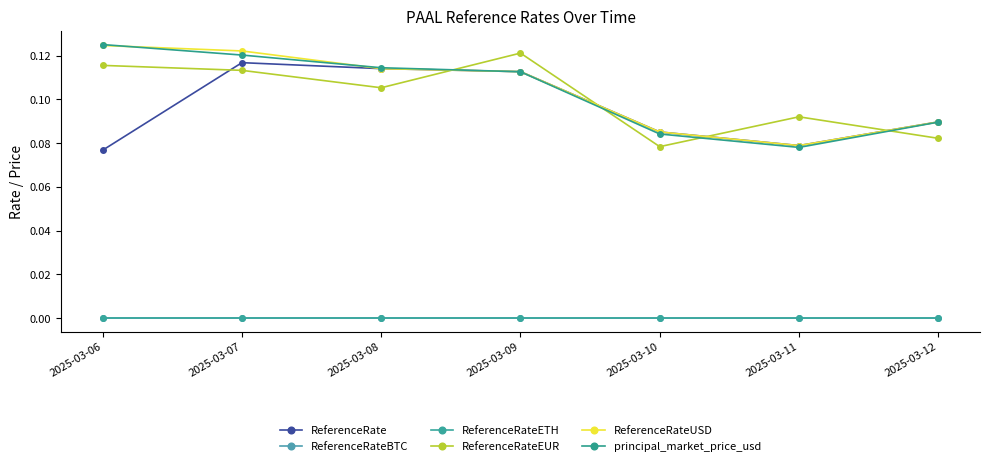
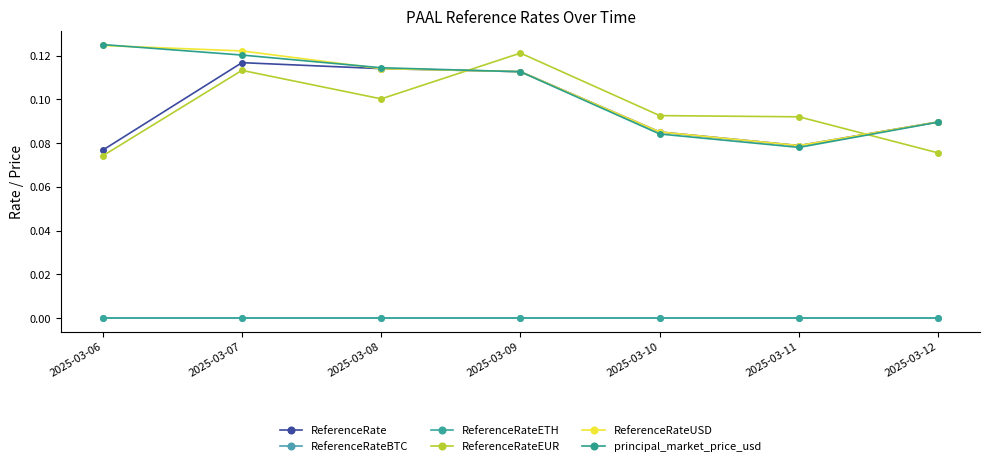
  {
    "ReferenceRate": {
      "2025-03-06": 0.077,
      "2025-03-07": 0.117
    },
    "ReferenceRateEUR": {
-     "2025-03-06": 0.115,
+     "2025-03-06": 0.074,
      "2025-03-07": 0.113,
-     "2025-03-08": 0.105,
+     "2025-03-08": 0.100,
      "2025-03-09": 0.121,
-     "2025-03-10": 0.078,
+     "2025-03-10": 0.093,
      "2025-03-11": 0.092,
-     "2025-03-12": 0.082
+     "2025-03-12": 0.075
    },
    "ReferenceRateUSD": {
      "2025-03-07": 0.122
    }
  }
